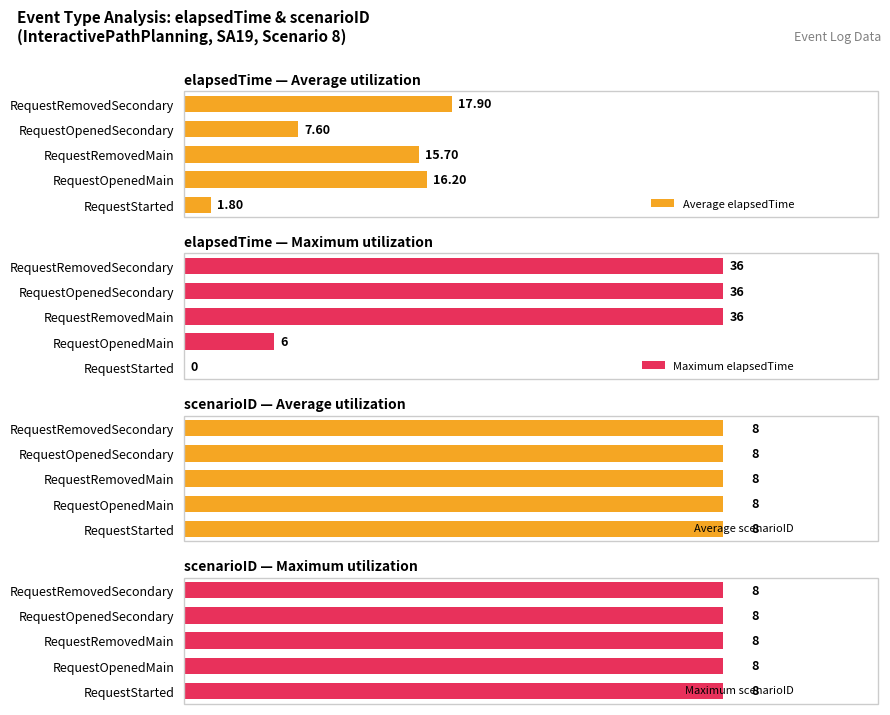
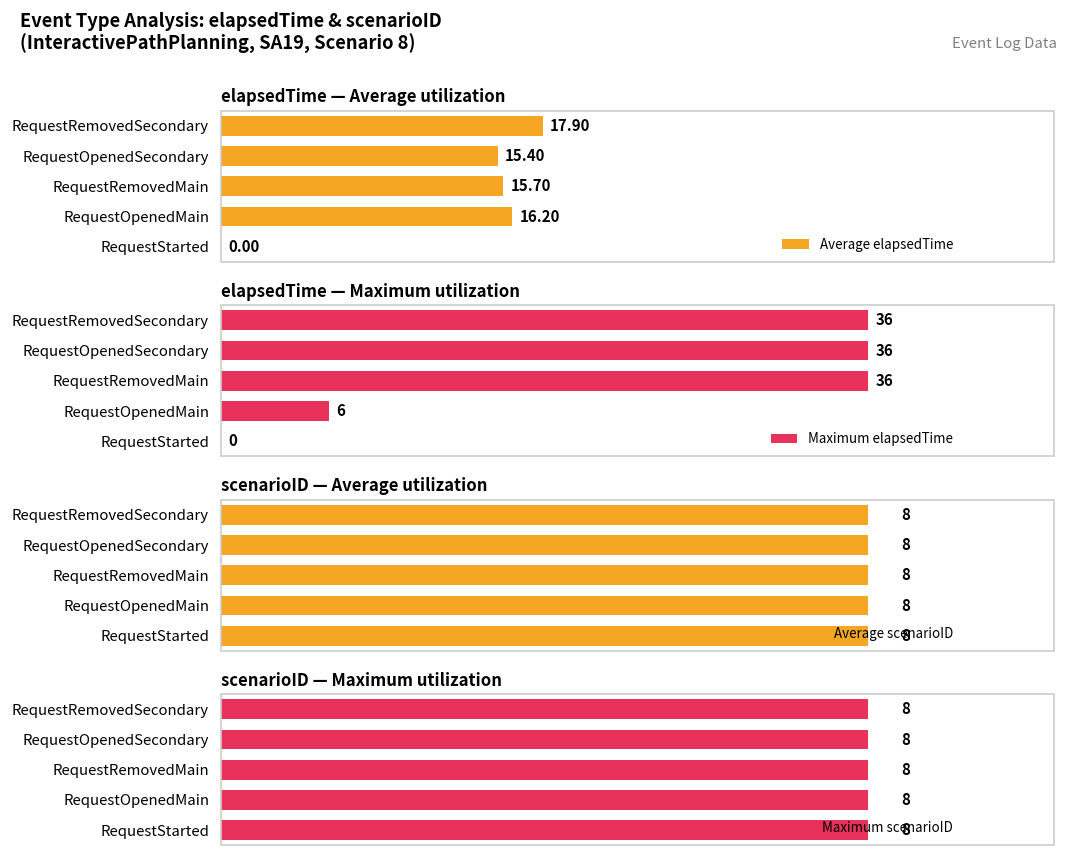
  {
    "elapsedTime — Average utilization": {
      "RequestRemovedSecondary": 17.90,
-     "RequestOpenedSecondary": 7.60,
+     "RequestOpenedSecondary": 15.40,
      "RequestRemovedMain": 15.70,
      "RequestOpenedMain": 16.20,
-     "RequestStarted": 1.80
+     "RequestStarted": 0.00
    },
    "elapsedTime — Maximum utilization": {
      "RequestRemovedSecondary": 36,
      "RequestOpenedSecondary": 36,
      "RequestRemovedMain": 36,
      "RequestOpenedMain": 6,
      "RequestStarted": 0
    }
  }
